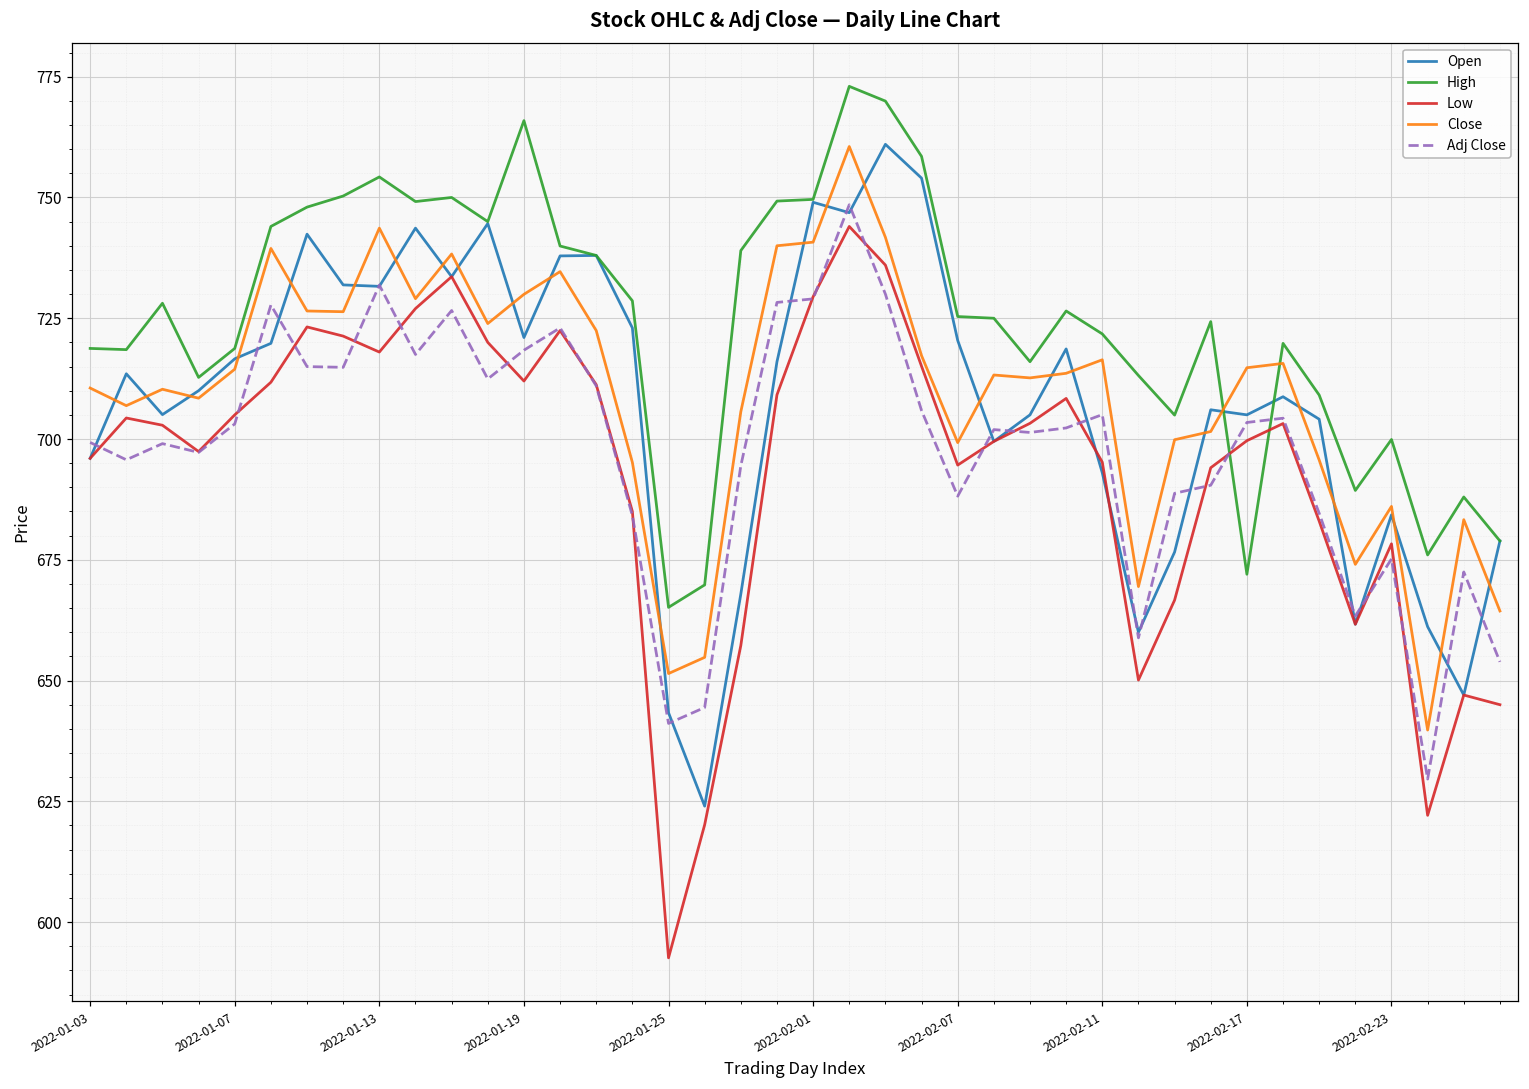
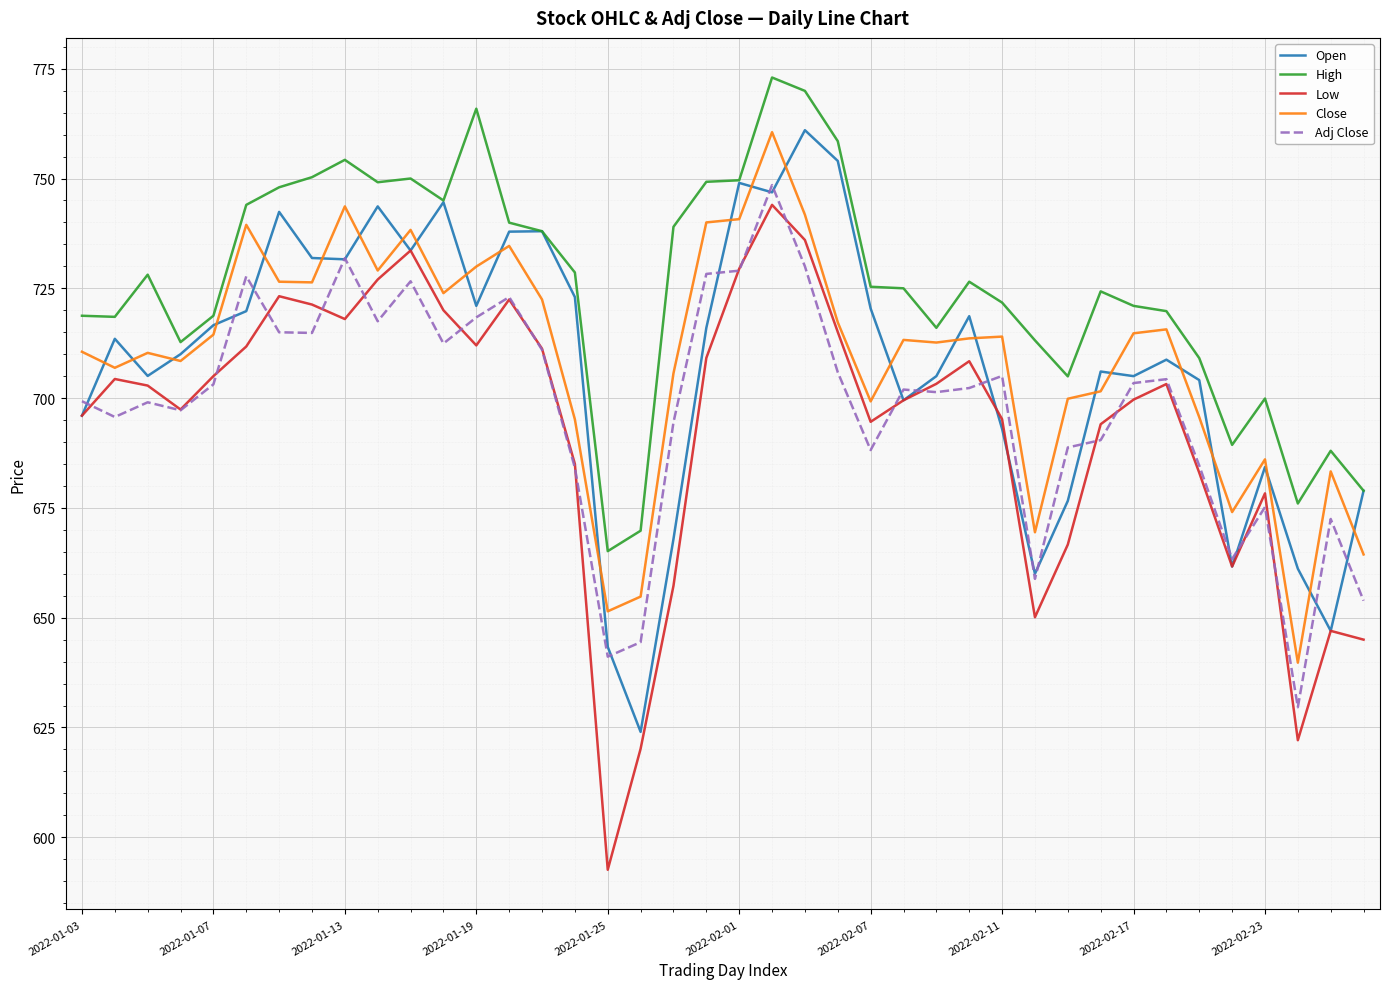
  {
    "Open": {
      "2022-01-07": 717,
      "2022-01-19": 721,
      "2022-01-25": 643,
      "2022-02-01": 749,
      "2022-02-07": 720,
      "2022-02-11": 693,
      "2022-02-17": 705,
      "2022-02-23": 684
    },
    "High": {
      "2022-01-03": 719,
      "2022-01-07": 719,
      "2022-01-13": 754,
      "2022-01-19": 766,
      "2022-01-25": 665,
      "2022-02-01": 750,
      "2022-02-07": 725,
      "2022-02-11": 722,
-     "2022-02-17": 672,
+     "2022-02-17": 721,
      "2022-02-23": 700
    },
    "Low": {
      "2022-01-07": 705,
      "2022-01-13": 718,
      "2022-01-19": 712,
      "2022-01-25": 593,
      "2022-02-07": 695,
      "2022-02-11": 695,
      "2022-02-17": 700,
      "2022-02-23": 678
    },
    "Close": {
      "2022-01-03": 711,
      "2022-01-07": 714,
      "2022-01-13": 744,
      "2022-01-19": 730,
      "2022-01-25": 651,
      "2022-02-01": 741,
      "2022-02-07": 699,
-     "2022-02-11": 716,
+     "2022-02-11": 714,
      "2022-02-17": 715,
      "2022-02-23": 686
    },
    "Adj Close": {
      "2022-01-03": 699,
      "2022-01-07": 703,
      "2022-01-19": 718,
      "2022-01-25": 641,
      "2022-02-07": 688,
      "2022-02-11": 705,
      "2022-02-17": 703,
      "2022-02-23": 675
    }
  }
